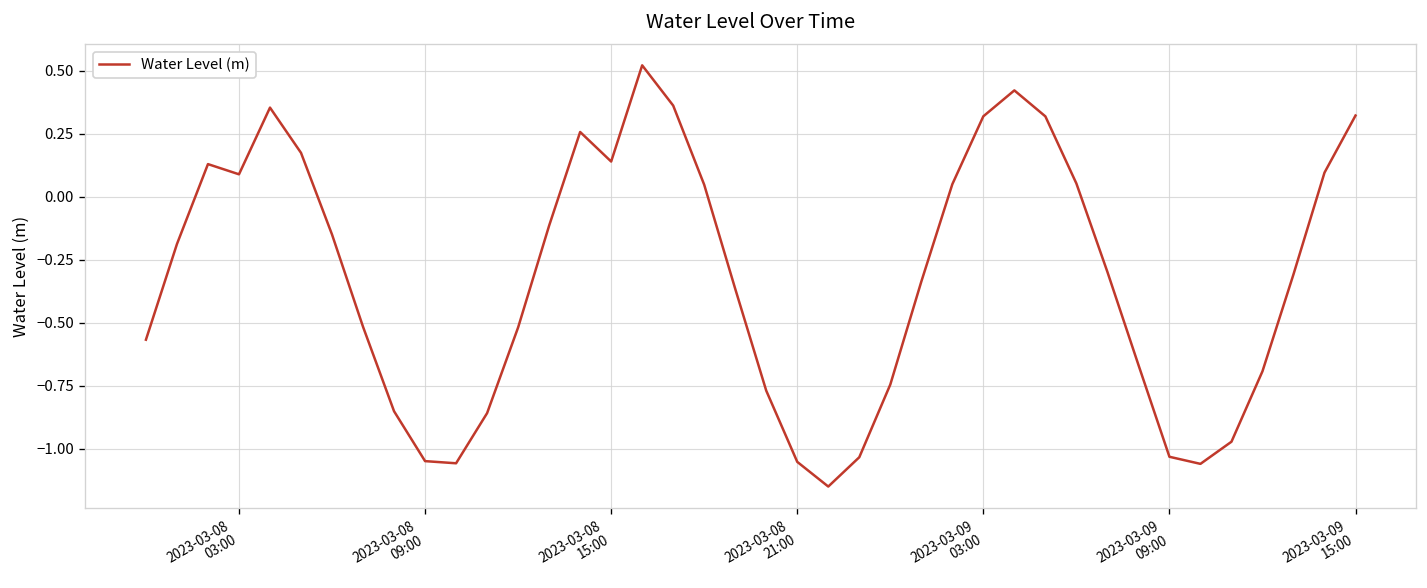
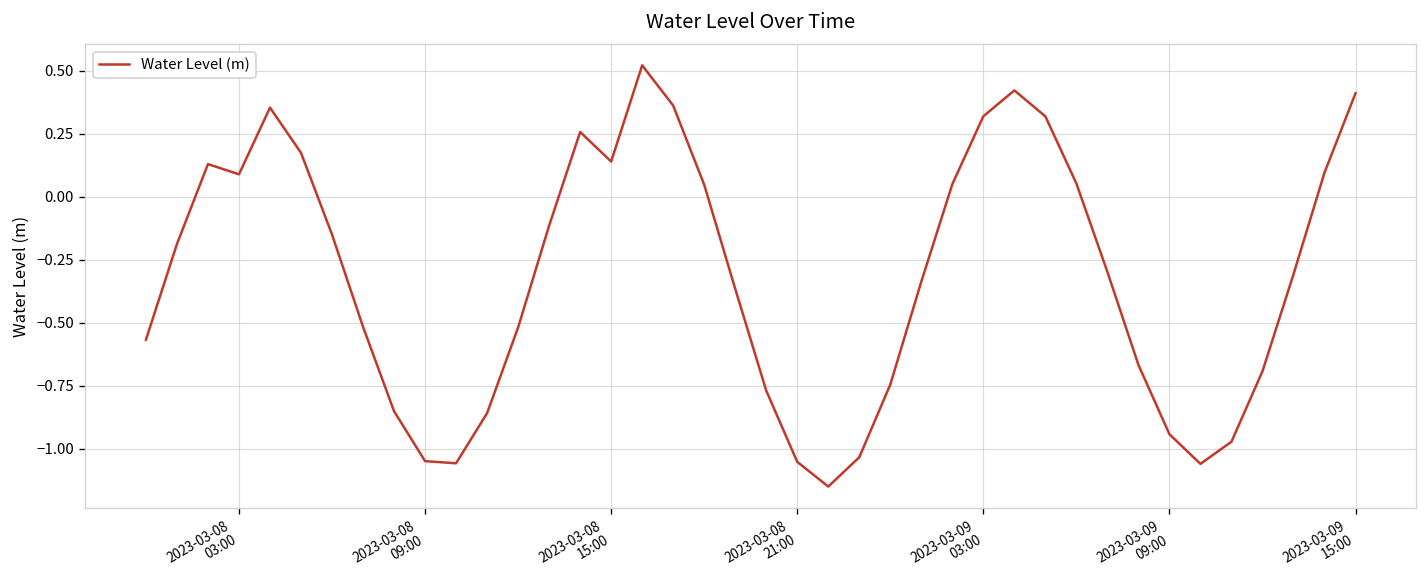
  {
    "2023-03-08 03:00": 0.09,
    "2023-03-08 09:00": -1.05,
    "2023-03-08 15:00": 0.14,
    "2023-03-08 21:00": -1.05,
    "2023-03-09 03:00": 0.32,
-   "2023-03-09 09:00": -1.03,
-   "2023-03-09 15:00": 0.32
+   "2023-03-09 09:00": -0.94,
+   "2023-03-09 15:00": 0.41
  }
